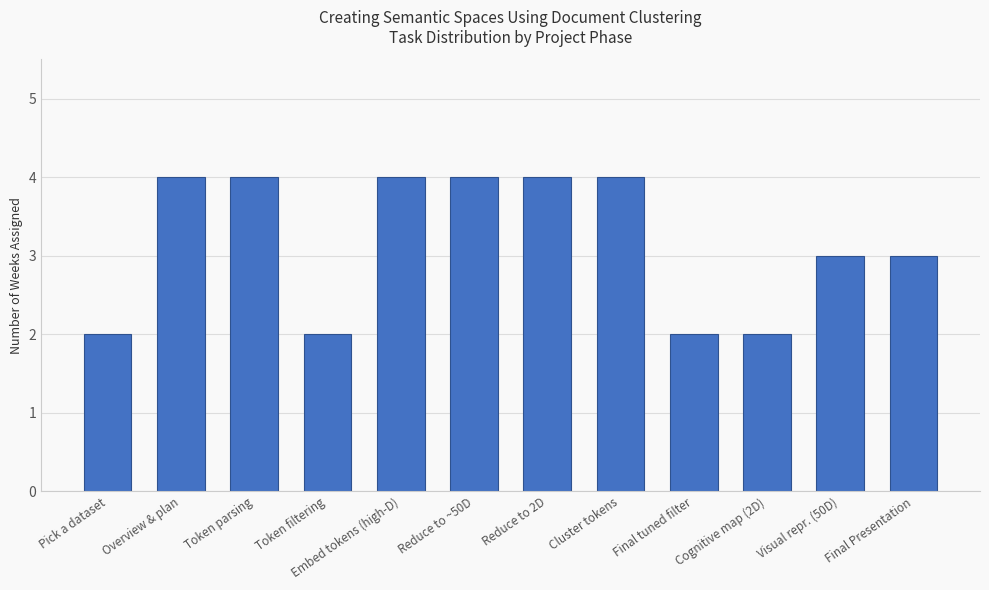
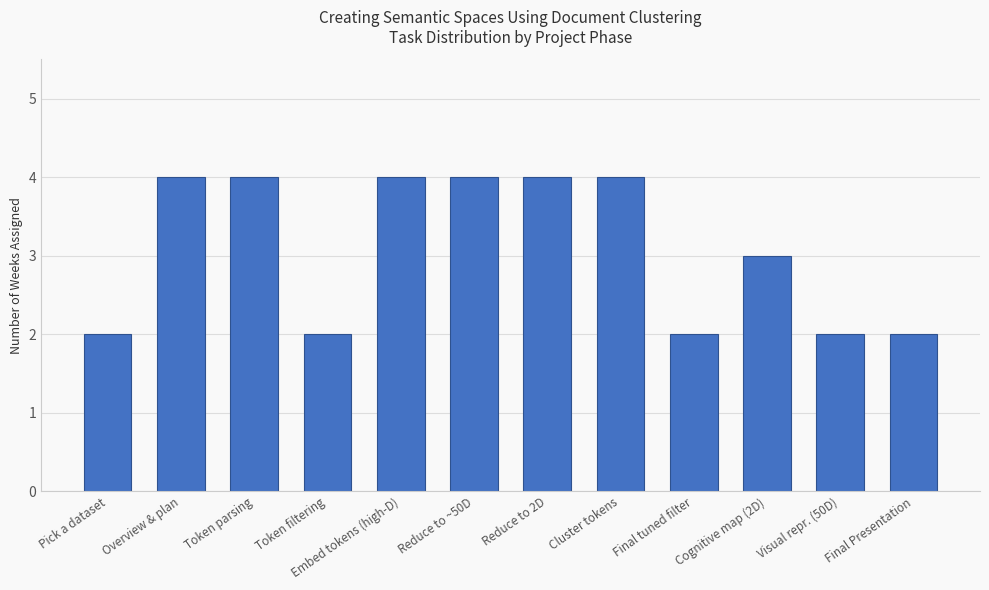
  {
    "Pick a dataset": 2,
    "Overview & plan": 4,
    "Token parsing": 4,
    "Token filtering": 2,
    "Embed tokens (high-D)": 4,
    "Reduce to ~50D": 4,
    "Reduce to 2D": 4,
    "Cluster tokens": 4,
    "Final tuned filter": 2,
-   "Cognitive map (2D)": 2,
-   "Visual repr. (50D)": 3,
-   "Final Presentation": 3
+   "Cognitive map (2D)": 3,
+   "Visual repr. (50D)": 2,
+   "Final Presentation": 2
  }
